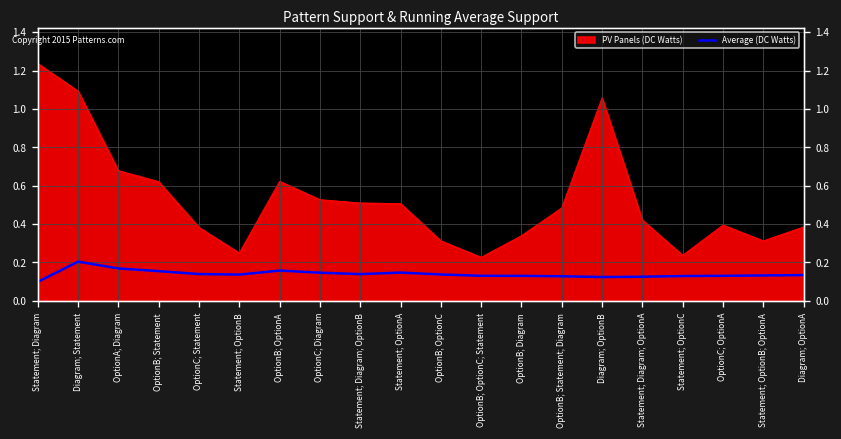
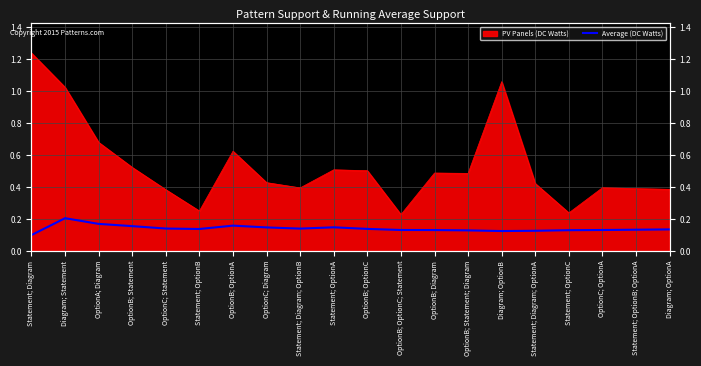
  {
    "PV Panels (DC Watts)": {
      "Statement; Diagram": 1.24,
-     "Diagram; Statement": 1.09,
+     "Diagram; Statement": 1.02,
      "OptionA; Diagram": 0.68,
-     "OptionB; Statement": 0.62,
+     "OptionB; Statement": 0.52,
      "OptionC; Statement": 0.38,
      "Statement; OptionB": 0.25,
      "OptionB; OptionA": 0.62,
-     "OptionC; Diagram": 0.53,
-     "Statement; Diagram; OptionB": 0.51,
+     "OptionC; Diagram": 0.43,
+     "Statement; Diagram; OptionB": 0.39,
      "Statement; OptionA": 0.51,
-     "OptionB; OptionC": 0.31,
+     "OptionB; OptionC": 0.50,
      "OptionB; OptionC; Statement": 0.23,
-     "OptionB; Diagram": 0.34,
+     "OptionB; Diagram": 0.49,
      "OptionB; Statement; Diagram": 0.48,
      "Diagram; OptionB": 1.06,
      "Statement; Diagram; OptionA": 0.42,
      "Statement; OptionC": 0.24,
      "OptionC; OptionA": 0.39,
-     "Statement; OptionB; OptionA": 0.31,
+     "Statement; OptionB; OptionA": 0.39,
      "Diagram; OptionA": 0.39
    },
    "Average (DC Watts)": {
      "Statement; Diagram": 0.10,
      "Diagram; Statement": 0.20,
      "OptionA; Diagram": 0.17,
      "OptionB; Statement": 0.15,
      "OptionC; Statement": 0.14,
      "Statement; OptionB": 0.14,
      "OptionB; OptionA": 0.16,
      "OptionC; Diagram": 0.15,
      "Statement; Diagram; OptionB": 0.14,
      "Statement; OptionA": 0.15,
      "OptionB; OptionC": 0.14,
      "OptionB; OptionC; Statement": 0.13,
      "OptionB; Diagram": 0.13,
      "OptionB; Statement; Diagram": 0.13,
      "Diagram; OptionB": 0.12,
      "Statement; Diagram; OptionA": 0.13,
      "Statement; OptionC": 0.13,
      "OptionC; OptionA": 0.13,
      "Statement; OptionB; OptionA": 0.13,
      "Diagram; OptionA": 0.13
    }
  }
